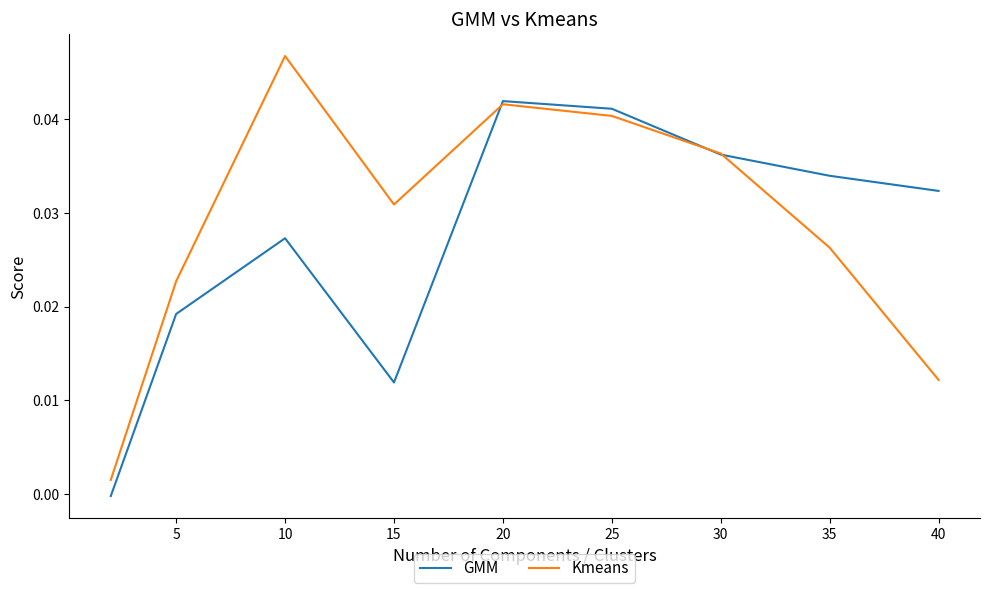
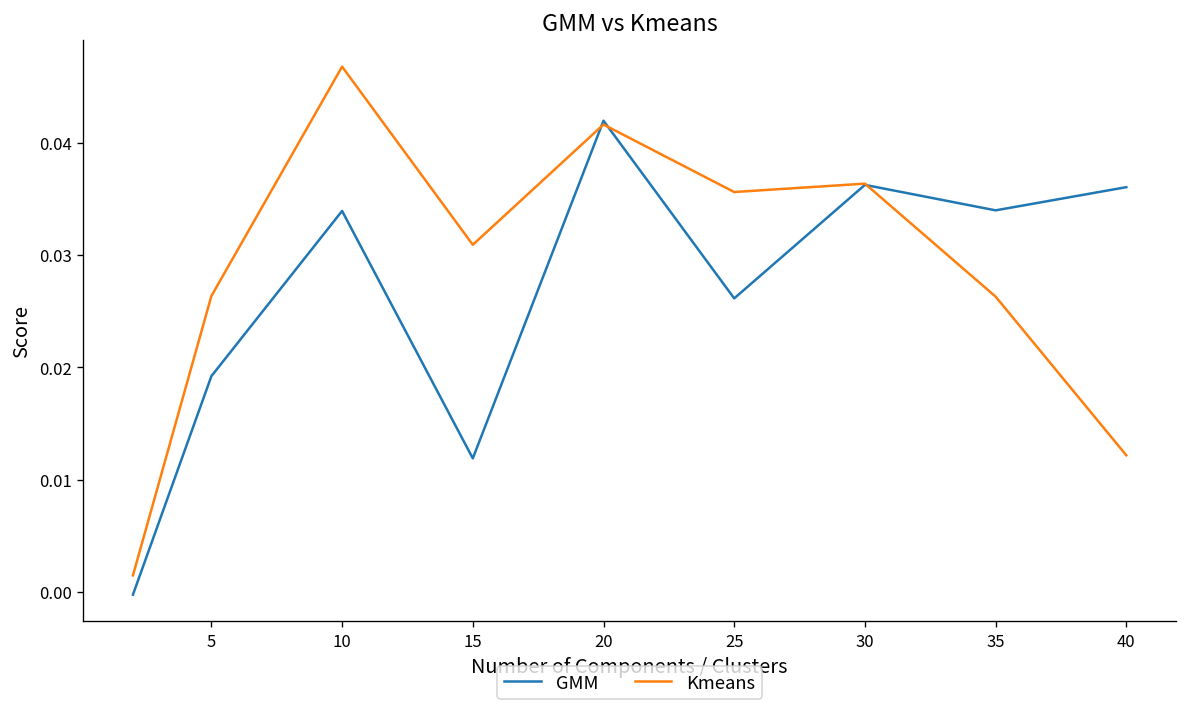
  {
    "GMM": {
      "5": 0.019,
-     "10": 0.027,
+     "10": 0.034,
      "15": 0.012,
      "20": 0.042,
-     "25": 0.041,
+     "25": 0.026,
      "35": 0.034,
-     "40": 0.032
+     "40": 0.036
    },
    "Kmeans": {
-     "5": 0.023,
+     "5": 0.026,
      "10": 0.047,
      "15": 0.031,
      "20": 0.042,
-     "25": 0.040,
+     "25": 0.036,
      "35": 0.026,
      "40": 0.012
    }
  }
